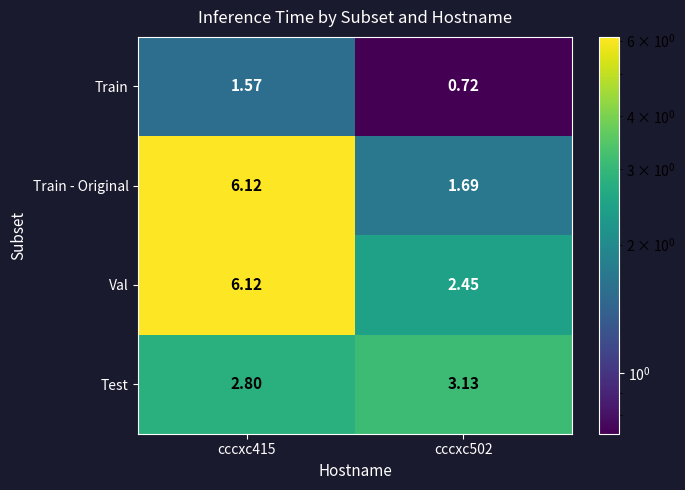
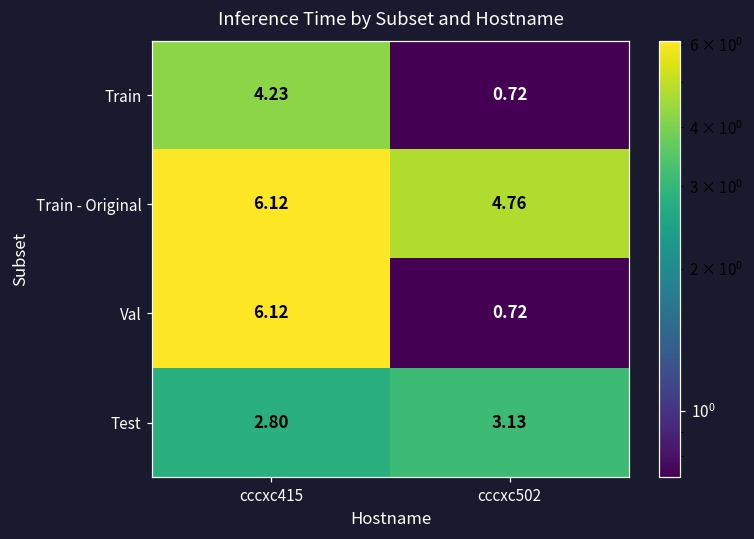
  {
    "Train": {
-     "cccxc415": 1.57,
+     "cccxc415": 4.23,
      "cccxc502": 0.72
    },
    "Train - Original": {
      "cccxc415": 6.12,
-     "cccxc502": 1.69
+     "cccxc502": 4.76
    },
    "Val": {
      "cccxc415": 6.12,
-     "cccxc502": 2.45
+     "cccxc502": 0.72
    },
    "Test": {
      "cccxc415": 2.80,
      "cccxc502": 3.13
    }
  }
